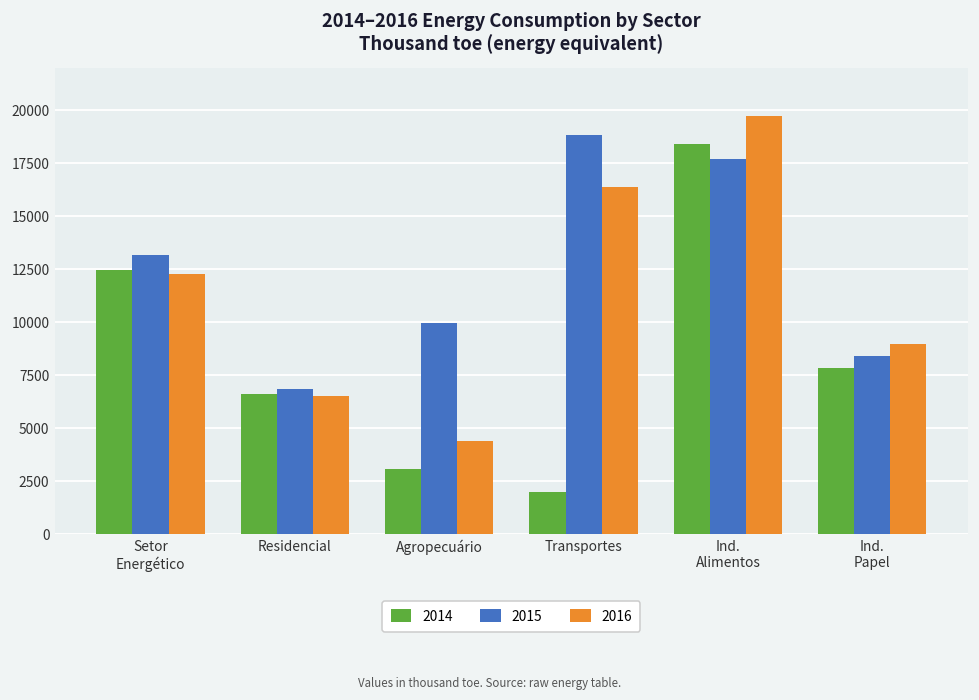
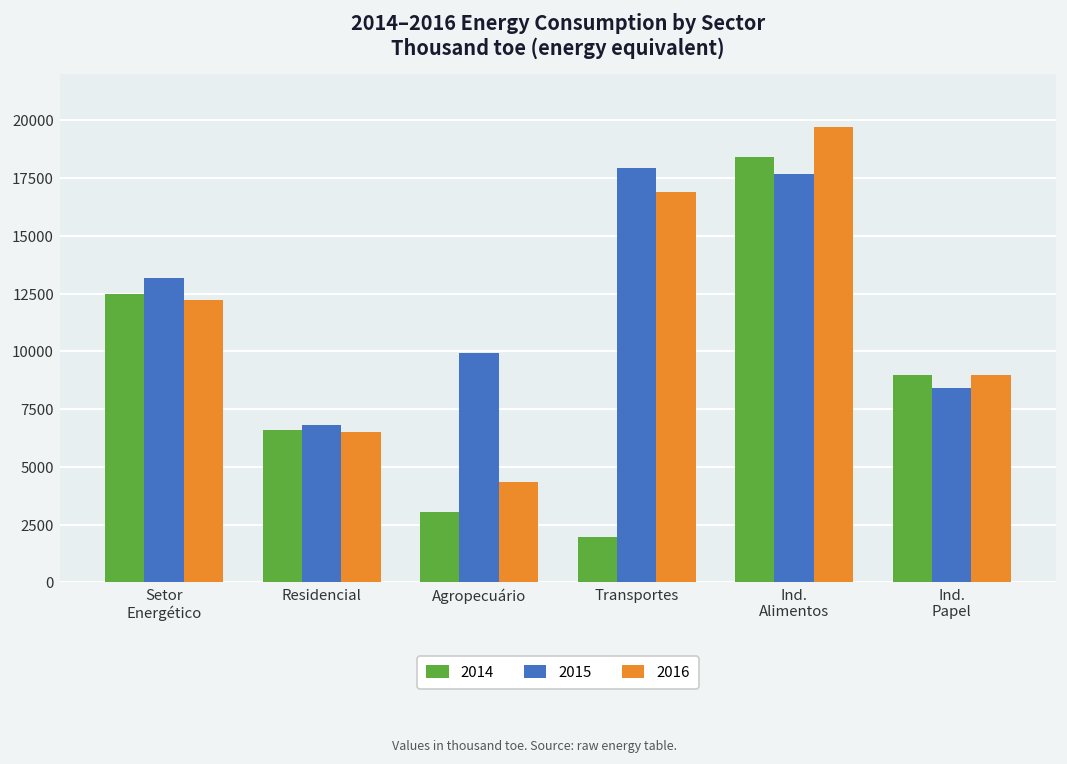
  {
    "2014": {
      "Setor Energético": 12500,
      "Residencial": 6600,
      "Agropecuário": 3000,
      "Transportes": 2000,
      "Ind. Alimentos": 18400,
-     "Ind. Papel": 7800
+     "Ind. Papel": 9000
    },
    "2015": {
      "Setor Energético": 13200,
      "Residencial": 6800,
      "Agropecuário": 9900,
-     "Transportes": 18800,
+     "Transportes": 17900,
      "Ind. Alimentos": 17700,
      "Ind. Papel": 8400
    },
    "2016": {
      "Setor Energético": 12200,
      "Residencial": 6500,
      "Agropecuário": 4400,
-     "Transportes": 16400,
+     "Transportes": 16900,
      "Ind. Alimentos": 19700,
      "Ind. Papel": 9000
    }
  }
